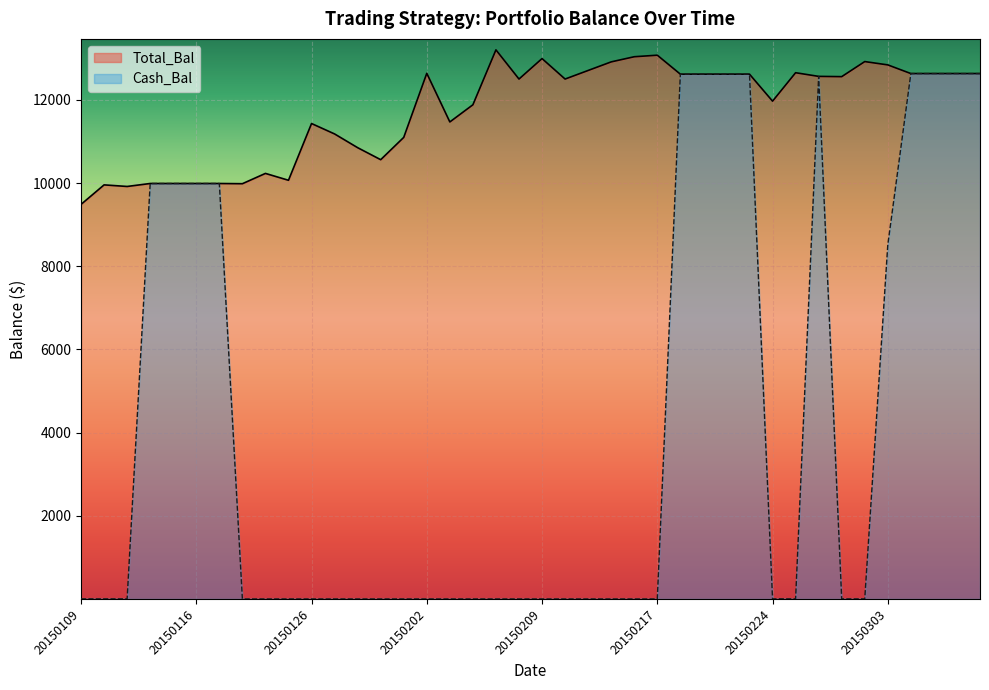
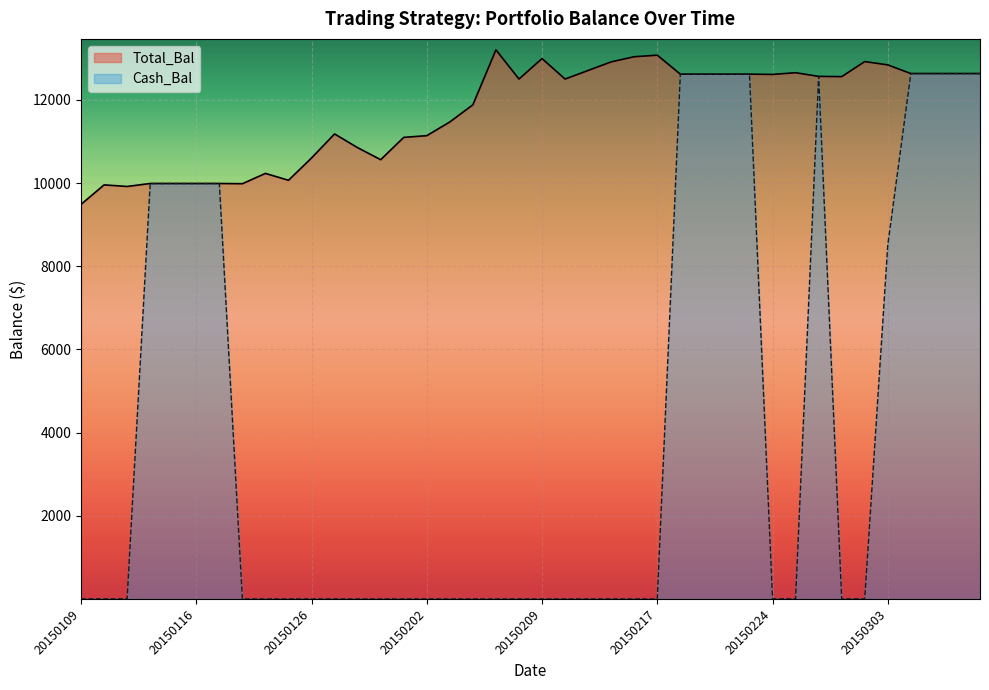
  {
    "Total_Bal": {
      "20150109": 9500,
-     "20150126": 11400,
-     "20150202": 12600,
+     "20150126": 10600,
+     "20150202": 11100,
      "20150209": 13000,
      "20150217": 13100,
-     "20150224": 12000,
+     "20150224": 12600,
      "20150303": 12800
    },
    "Cash_Bal": {
      "20150109": 0,
      "20150126": 0,
      "20150202": 0,
      "20150209": 0,
      "20150217": 0,
      "20150224": 0,
      "20150303": 8500
    }
  }
